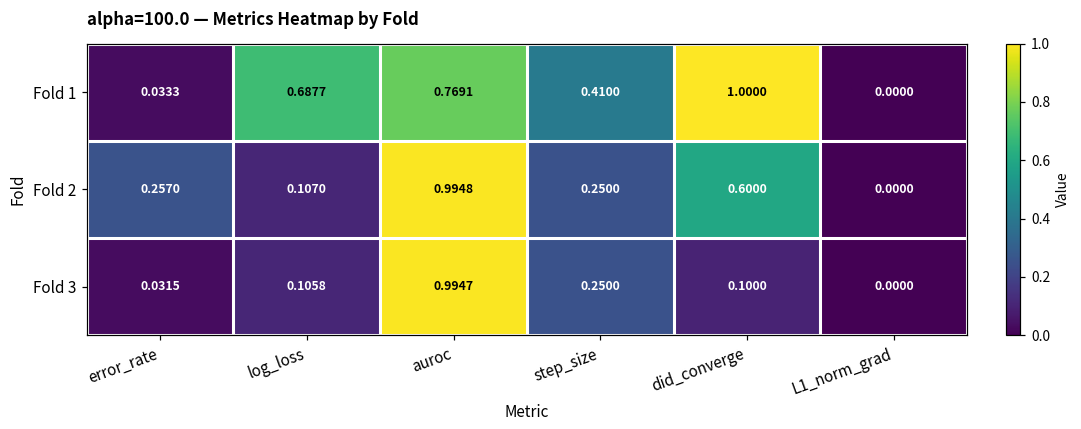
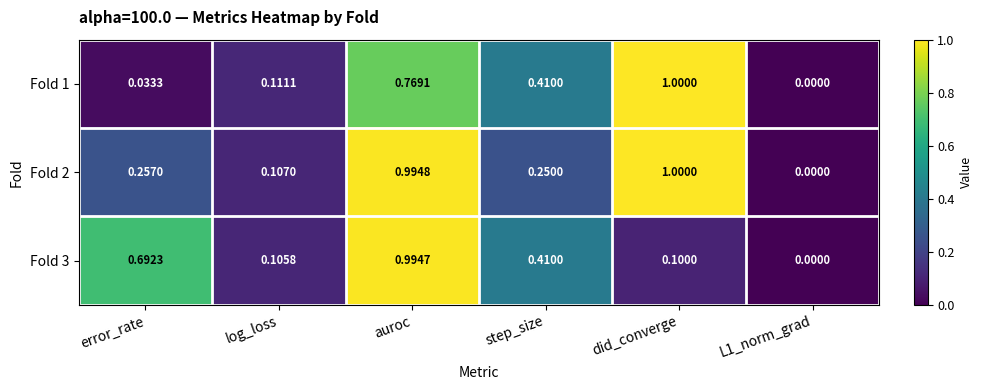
  {
    "Fold 1": {
      "error_rate": 0.0333,
-     "log_loss": 0.6877,
+     "log_loss": 0.1111,
      "auroc": 0.7691,
      "step_size": 0.4100,
      "did_converge": 1.0000,
      "L1_norm_grad": 0.0000
    },
    "Fold 2": {
      "error_rate": 0.2570,
      "log_loss": 0.1070,
      "auroc": 0.9948,
      "step_size": 0.2500,
-     "did_converge": 0.6000,
+     "did_converge": 1.0000,
      "L1_norm_grad": 0.0000
    },
    "Fold 3": {
-     "error_rate": 0.0315,
+     "error_rate": 0.6923,
      "log_loss": 0.1058,
      "auroc": 0.9947,
-     "step_size": 0.2500,
+     "step_size": 0.4100,
      "did_converge": 0.1000,
      "L1_norm_grad": 0.0000
    }
  }
